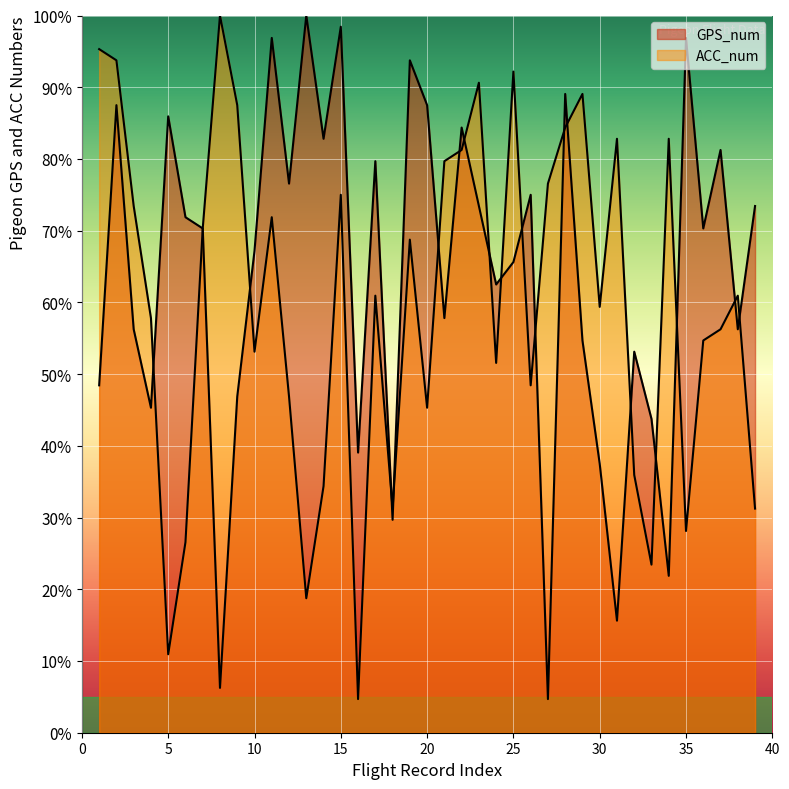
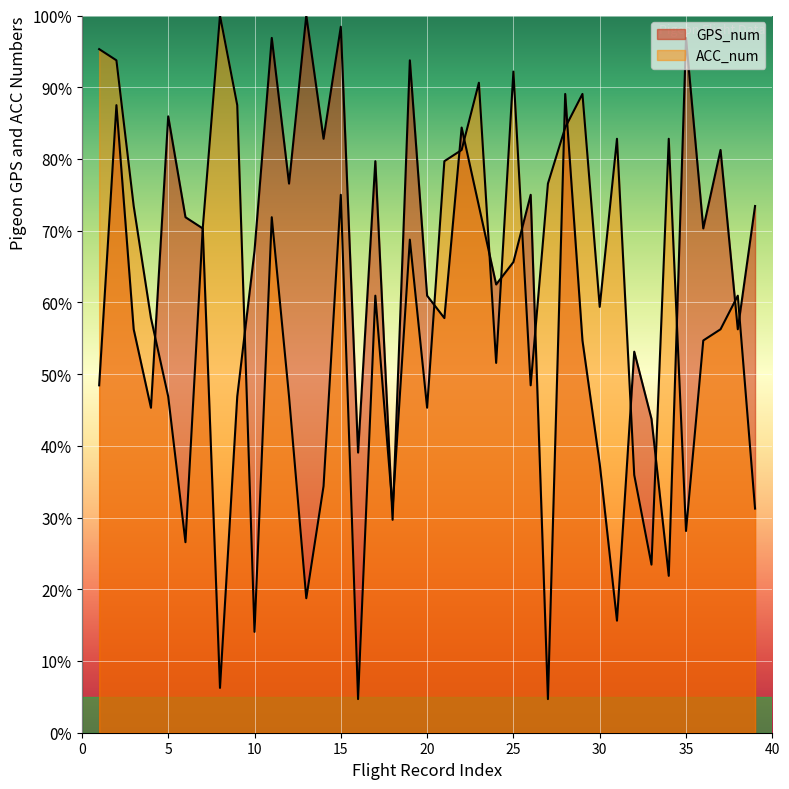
  {
    "GPS_num": {
      "5": "86%",
      "10": "67%",
      "15": "98%",
-     "20": "88%",
+     "20": "61%",
      "25": "66%",
      "30": "38%"
    },
    "ACC_num": {
-     "5": "11%",
-     "10": "53%",
+     "5": "47%",
+     "10": "14%",
      "15": "75%",
      "20": "45%",
      "25": "92%",
      "30": "59%",
      "35": "28%"
    }
  }
